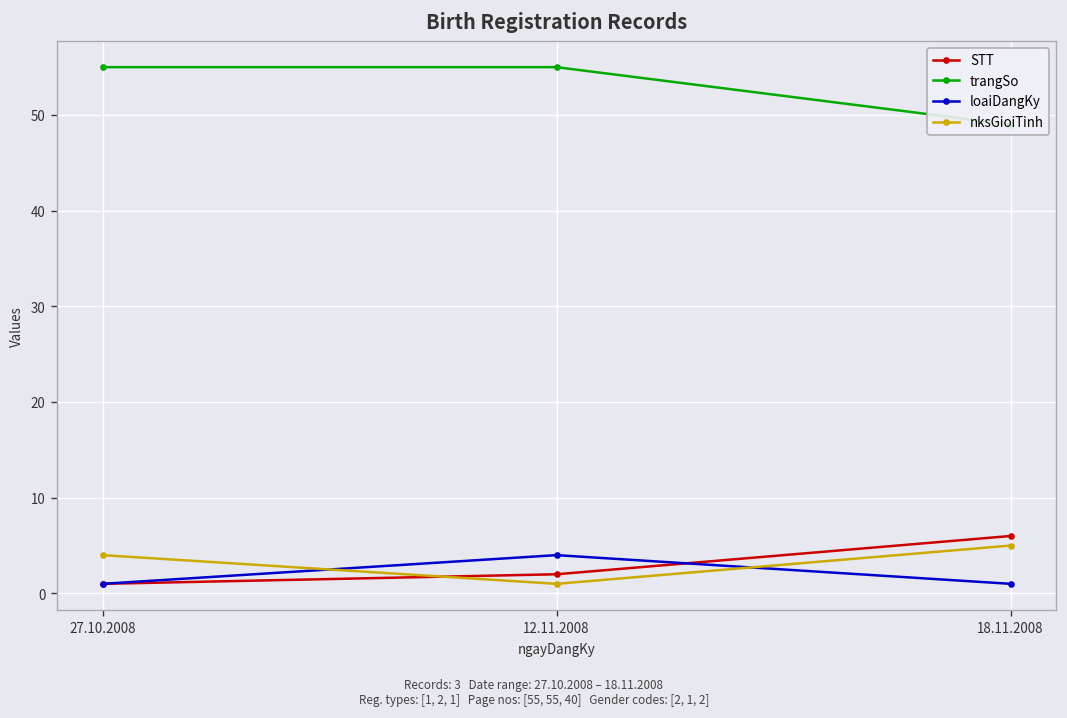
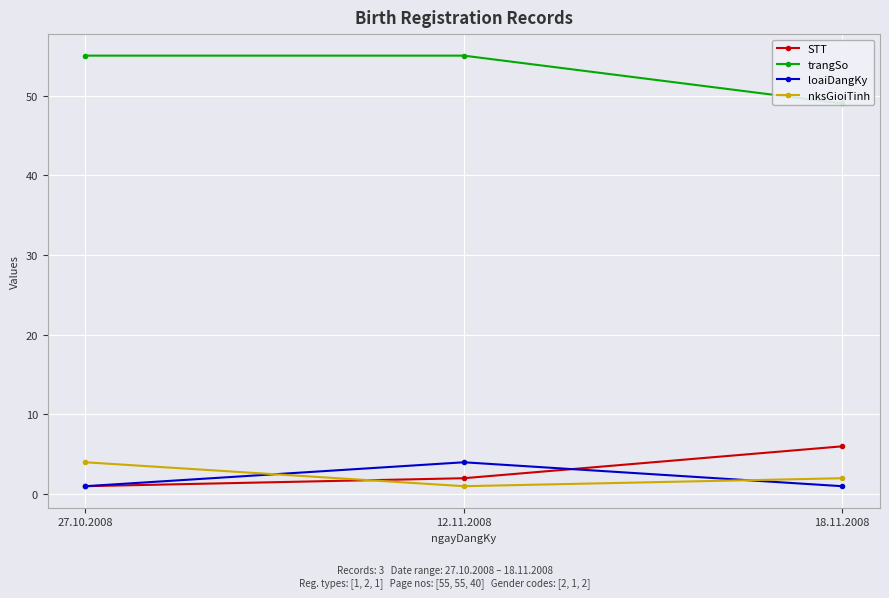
  {
    "STT": {
      "12.11.2008": 2,
      "18.11.2008": 6
    },
    "trangSo": {
      "27.10.2008": 55,
      "12.11.2008": 55
    },
    "loaiDangKy": {
      "12.11.2008": 4,
      "18.11.2008": 1
    },
    "nksGioiTinh": {
      "27.10.2008": 4,
      "12.11.2008": 1,
-     "18.11.2008": 5
+     "18.11.2008": 2
    }
  }
